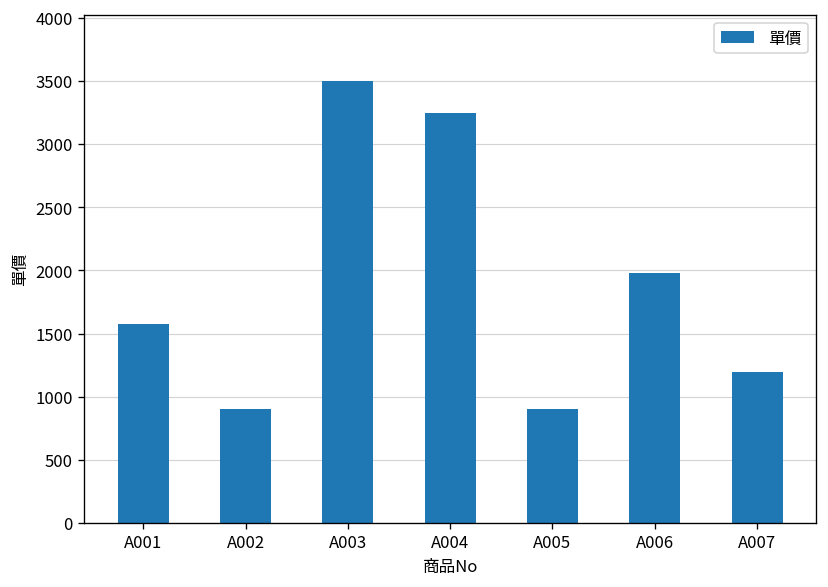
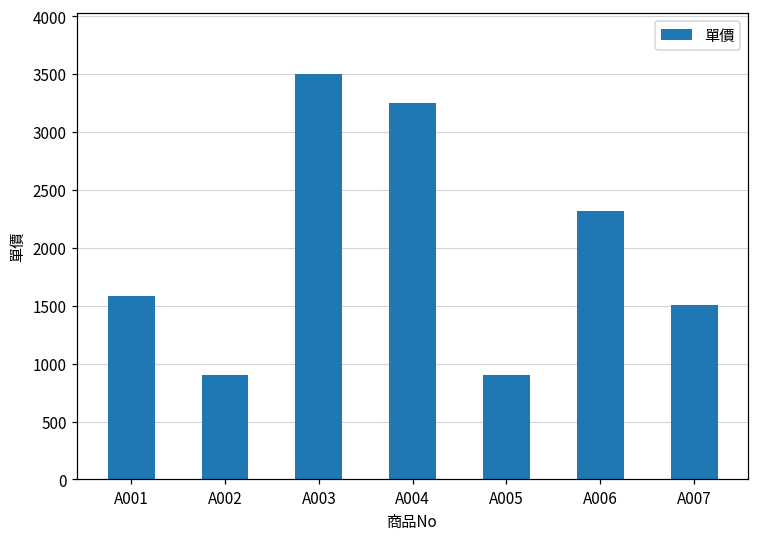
  {
    "A001": 1580,
    "A002": 900,
    "A003": 3500,
    "A004": 3250,
    "A005": 900,
-   "A006": 1980,
-   "A007": 1200
+   "A006": 2320,
+   "A007": 1510
  }
